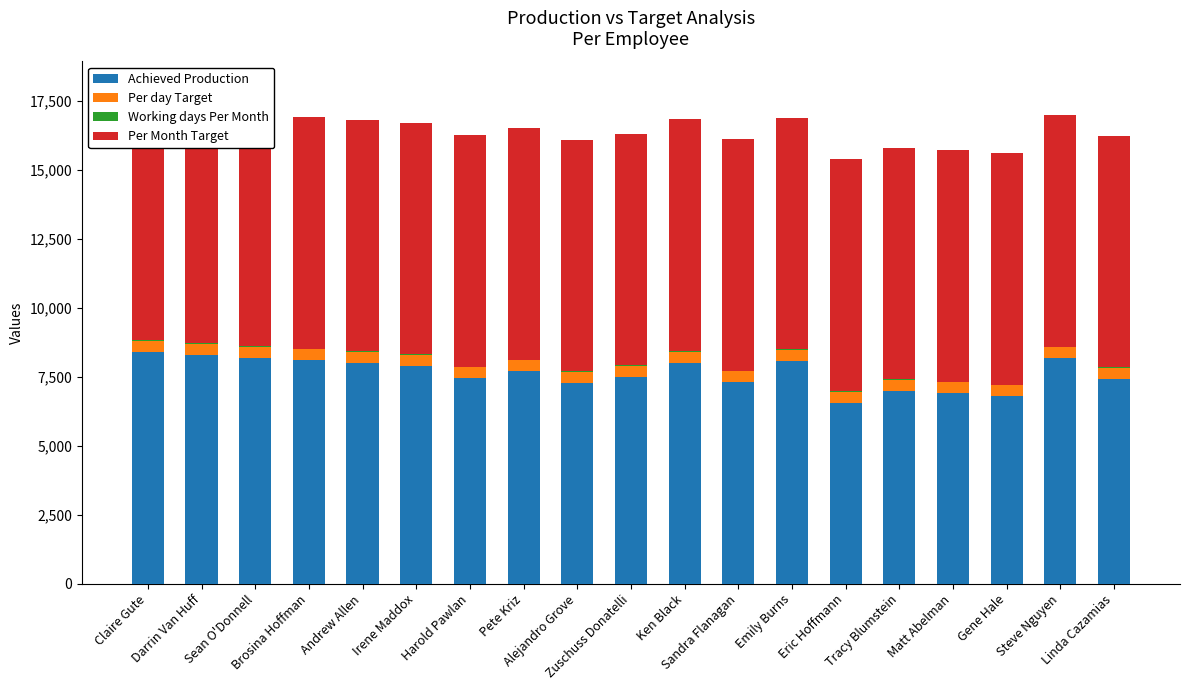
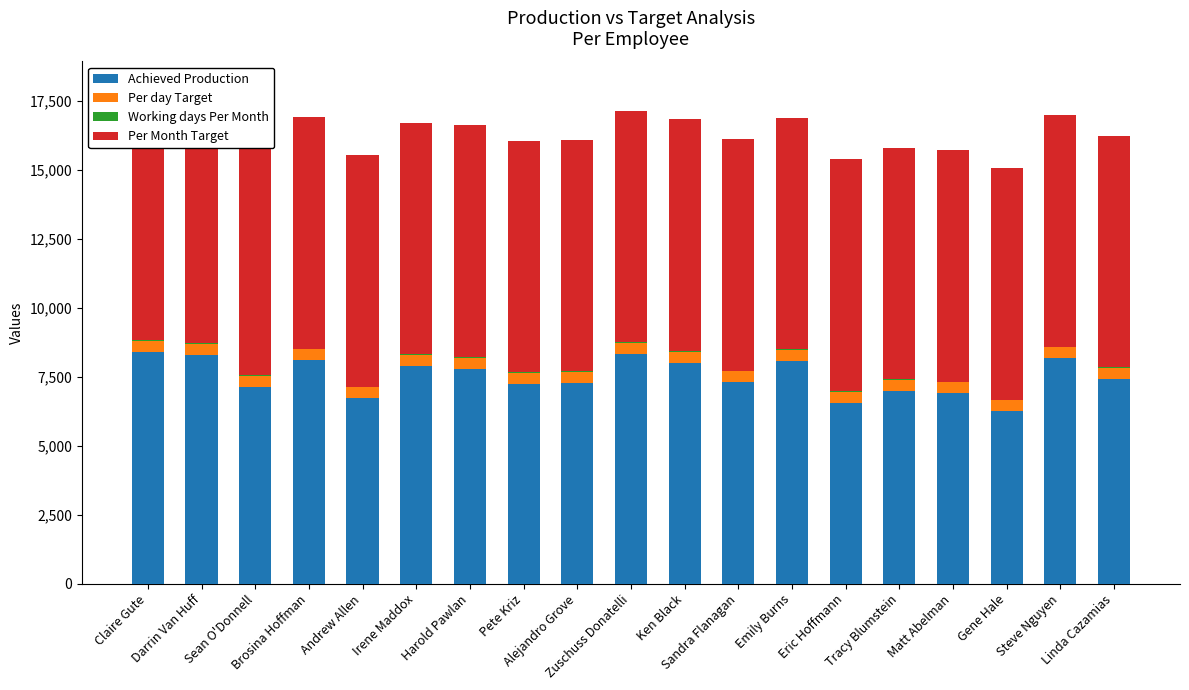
  {
    "Achieved Production": {
      "Claire Gute": "8,400",
      "Darrin Van Huff": "8,300",
-     "Sean O'Donnell": "8,200",
+     "Sean O'Donnell": "7,100",
      "Brosina Hoffman": "8,100",
-     "Andrew Allen": "8,000",
+     "Andrew Allen": "6,700",
      "Irene Maddox": "7,900",
-     "Harold Pawlan": "7,500",
-     "Pete Kriz": "7,700",
+     "Harold Pawlan": "7,800",
+     "Pete Kriz": "7,200",
      "Alejandro Grove": "7,300",
-     "Zuschuss Donatelli": "7,500",
+     "Zuschuss Donatelli": "8,300",
      "Ken Black": "8,000",
      "Sandra Flanagan": "7,300",
      "Emily Burns": "8,100",
      "Eric Hoffmann": "6,600",
      "Tracy Blumstein": "7,000",
      "Matt Abelman": "6,900",
-     "Gene Hale": "6,800",
+     "Gene Hale": "6,200",
      "Steve Nguyen": "8,200",
      "Linda Cazamias": "7,400"
    },
    "Per day Target": {
      "Claire Gute": "400",
      "Darrin Van Huff": "400",
      "Sean O'Donnell": "400",
      "Brosina Hoffman": "400",
      "Andrew Allen": "400",
      "Irene Maddox": "400",
      "Harold Pawlan": "400",
      "Pete Kriz": "400",
      "Alejandro Grove": "400",
      "Zuschuss Donatelli": "400",
      "Ken Black": "400",
      "Sandra Flanagan": "400",
      "Emily Burns": "400",
      "Eric Hoffmann": "400",
      "Tracy Blumstein": "400",
      "Matt Abelman": "400",
      "Gene Hale": "400",
      "Steve Nguyen": "400",
      "Linda Cazamias": "400"
    },
    "Per Month Target": {
      "Brosina Hoffman": "8,400",
      "Andrew Allen": "8,400",
      "Irene Maddox": "8,400",
      "Harold Pawlan": "8,400",
      "Pete Kriz": "8,400",
      "Alejandro Grove": "8,400",
      "Zuschuss Donatelli": "8,400",
      "Ken Black": "8,400",
      "Sandra Flanagan": "8,400",
      "Emily Burns": "8,400",
      "Eric Hoffmann": "8,400",
      "Tracy Blumstein": "8,400",
      "Matt Abelman": "8,400",
      "Gene Hale": "8,400",
      "Steve Nguyen": "8,400",
      "Linda Cazamias": "8,400"
    }
  }
